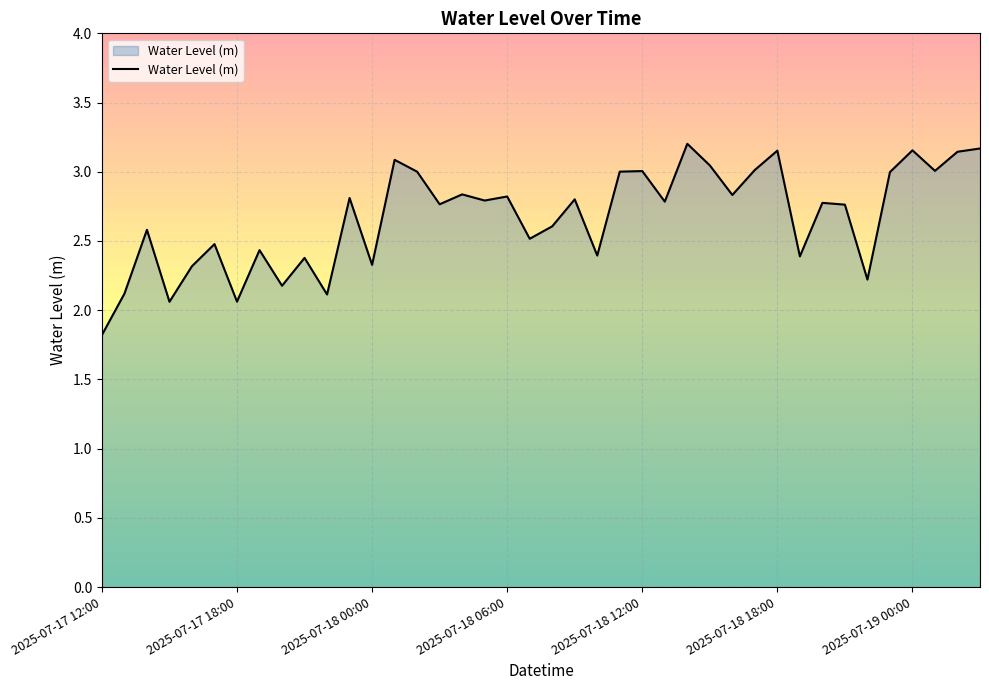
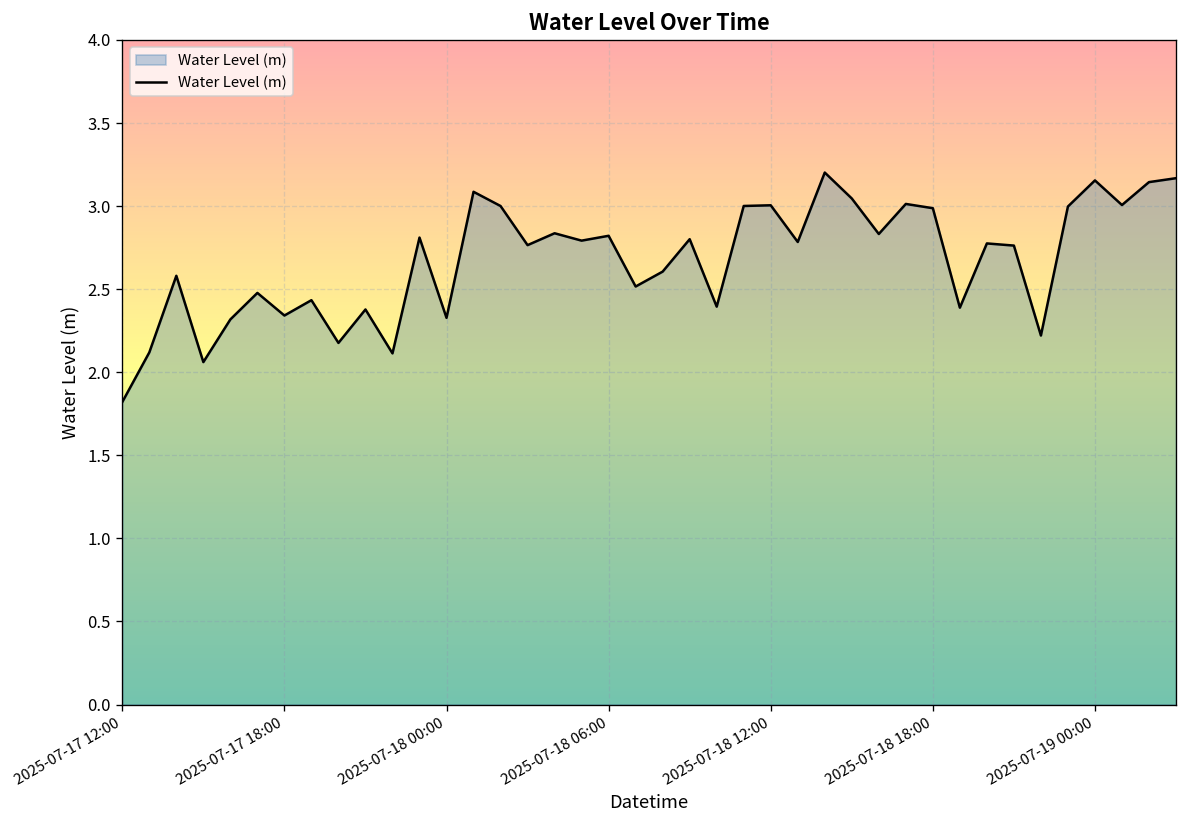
  {
    "2025-07-17 12:00": 1.82,
-   "2025-07-17 18:00": 2.06,
+   "2025-07-17 18:00": 2.34,
    "2025-07-18 00:00": 2.33,
    "2025-07-18 06:00": 2.82,
    "2025-07-18 12:00": 3.01,
-   "2025-07-18 18:00": 3.15,
+   "2025-07-18 18:00": 2.99,
    "2025-07-19 00:00": 3.15
  }
